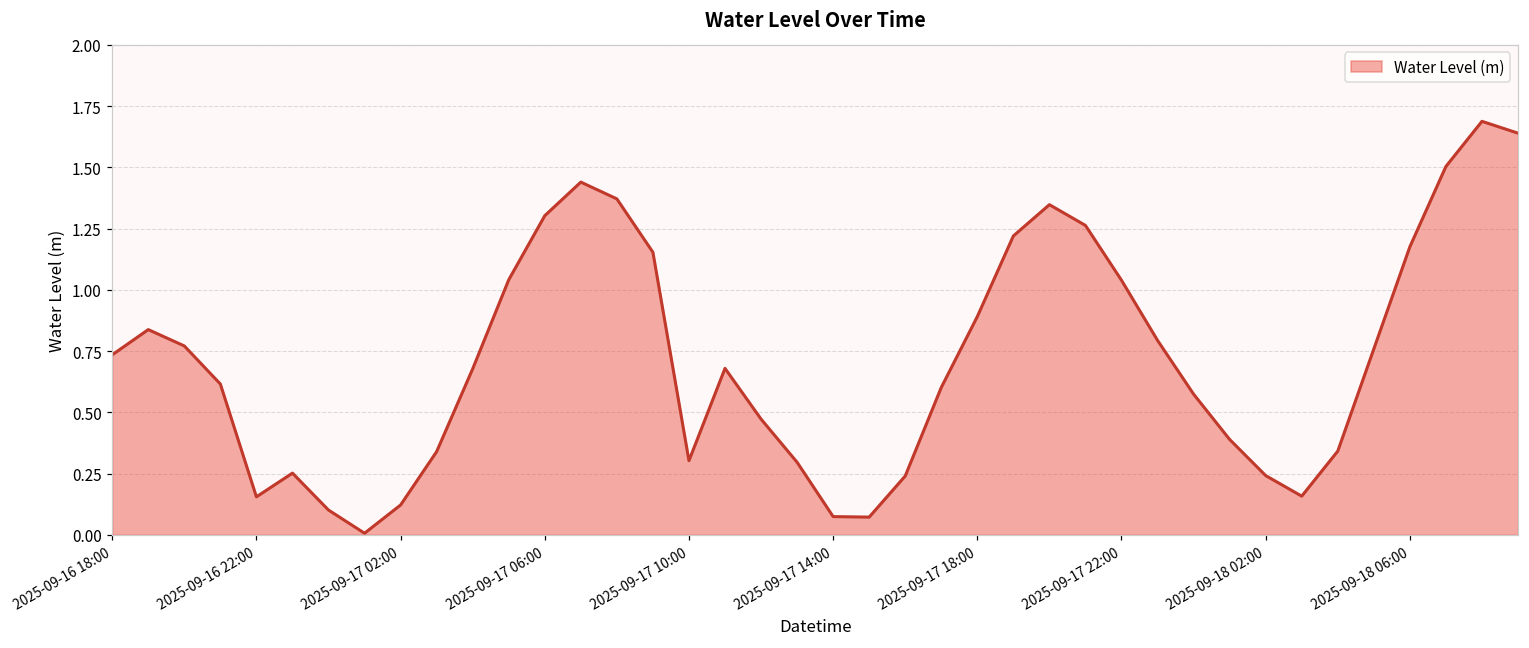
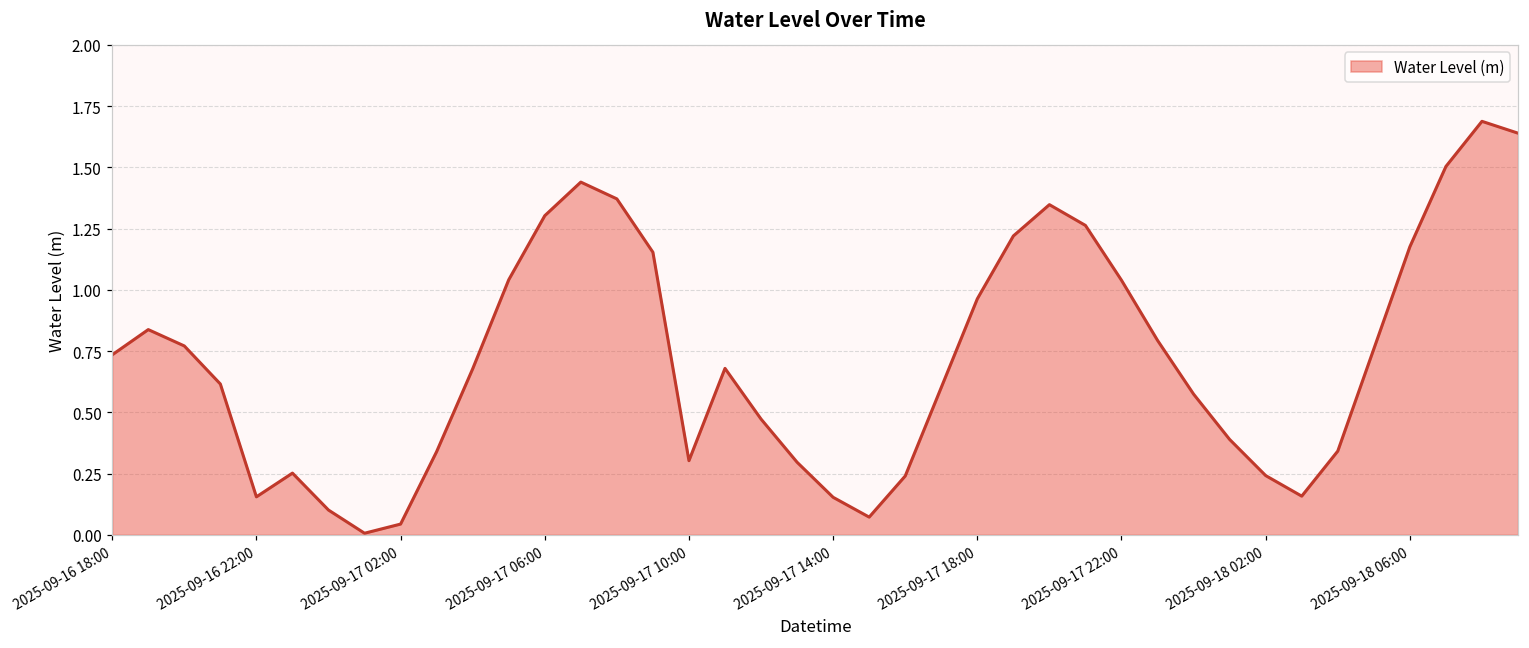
  {
    "2025-09-16 18:00": 0.73,
    "2025-09-16 22:00": 0.15,
-   "2025-09-17 02:00": 0.12,
+   "2025-09-17 02:00": 0.04,
    "2025-09-17 06:00": 1.30,
    "2025-09-17 10:00": 0.30,
-   "2025-09-17 14:00": 0.07,
-   "2025-09-17 18:00": 0.89,
+   "2025-09-17 14:00": 0.15,
+   "2025-09-17 18:00": 0.96,
    "2025-09-17 22:00": 1.04,
    "2025-09-18 02:00": 0.24,
    "2025-09-18 06:00": 1.18
  }
